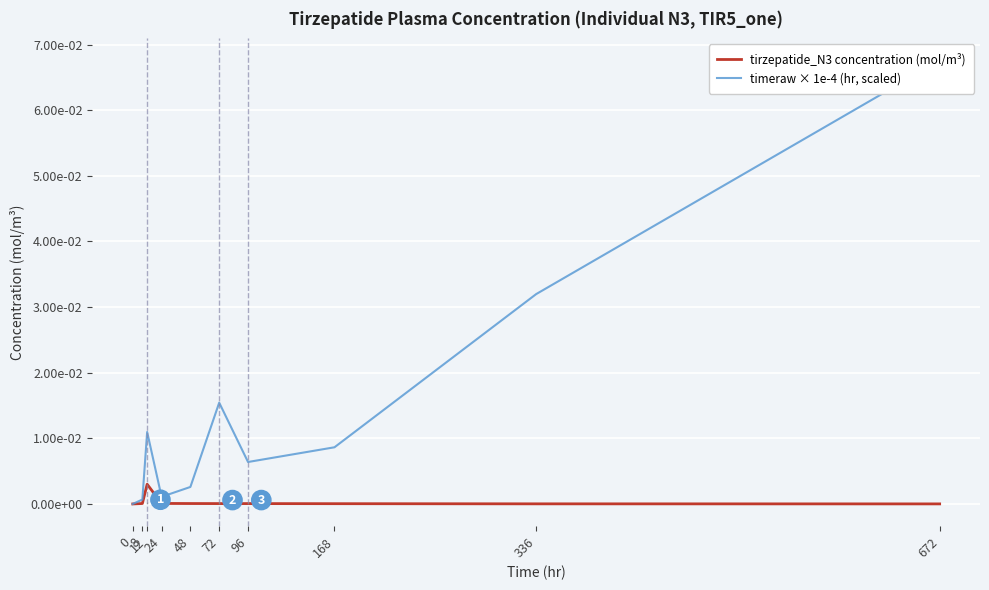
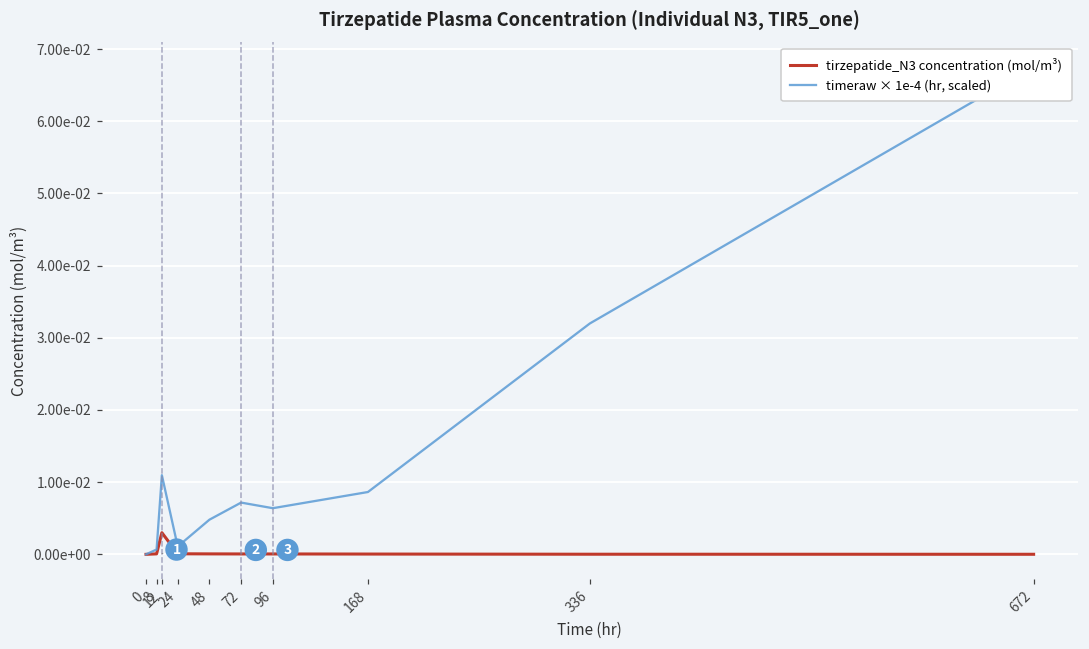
  {
    "tirzepatide_N3 concentration (mol/m³)": {
      "8": 0.000,
      "12": 0.003,
      "48": 0.000,
      "168": 0.000,
      "336": 0.000,
      "672": 0.000
    },
    "timeraw × 1e-4 (hr, scaled)": {
      "8": 0.001,
      "12": 0.011,
-     "48": 0.003,
-     "72": 0.015,
+     "48": 0.005,
+     "72": 0.007,
      "96": 0.006,
      "168": 0.009,
      "336": 0.032
    }
  }
